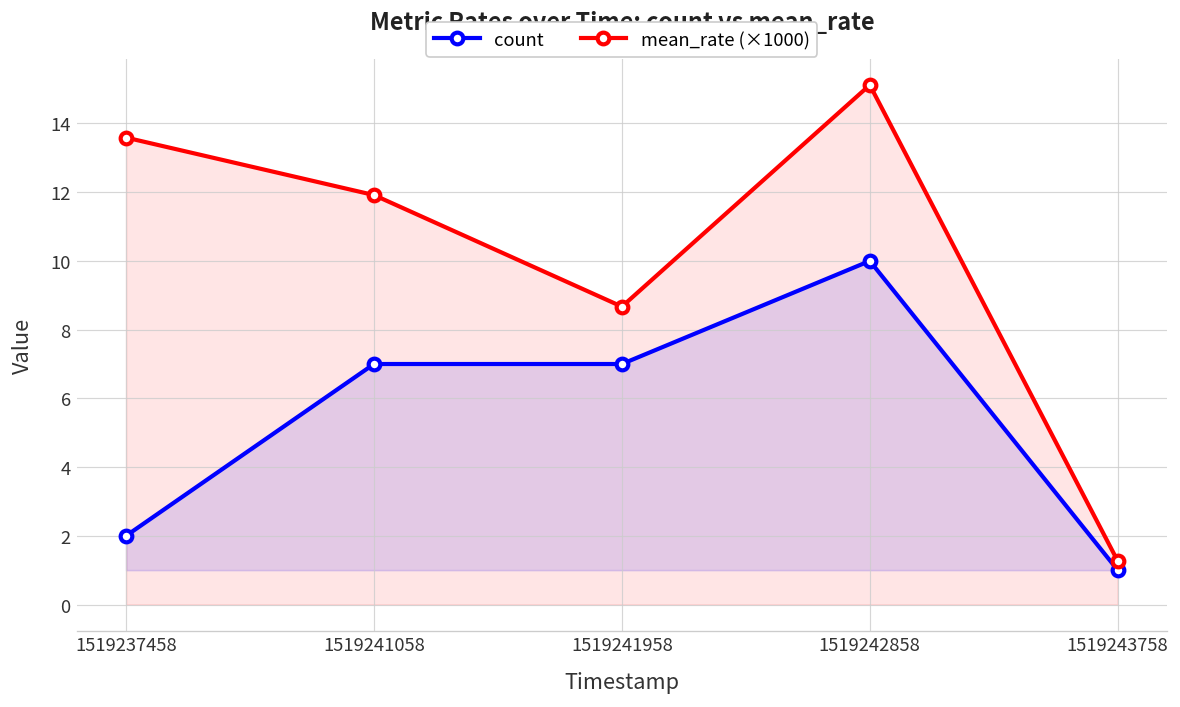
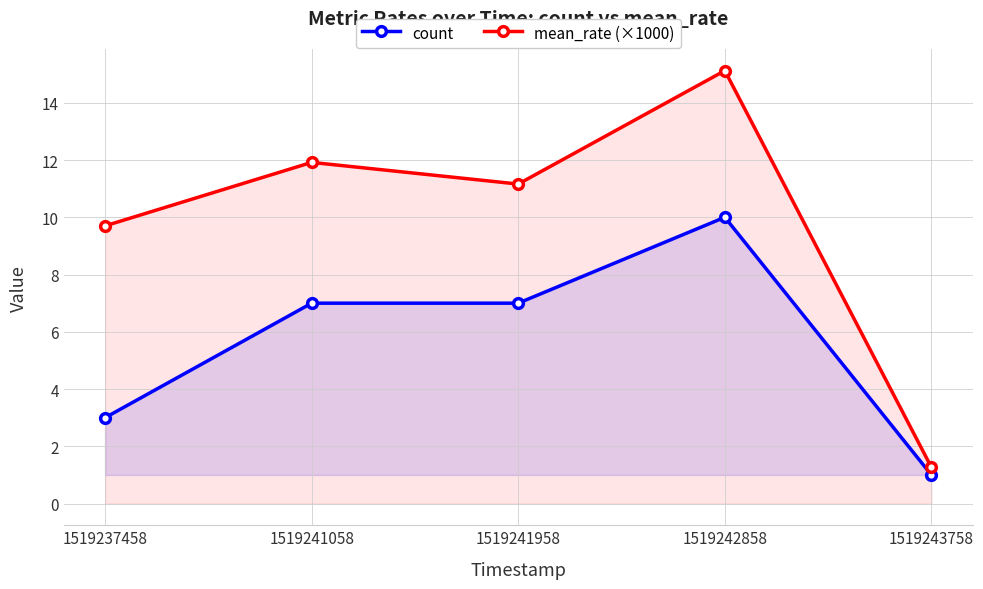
  {
    "count": {
-     "1519237458": 2,
+     "1519237458": 3,
      "1519241058": 7,
      "1519241958": 7,
      "1519242858": 10,
      "1519243758": 1
    },
    "mean_rate (×1000)": {
-     "1519237458": 13.6,
+     "1519237458": 9.7,
      "1519241058": 11.9,
-     "1519241958": 8.7,
+     "1519241958": 11.2,
      "1519242858": 15.1,
      "1519243758": 1.3
    }
  }
